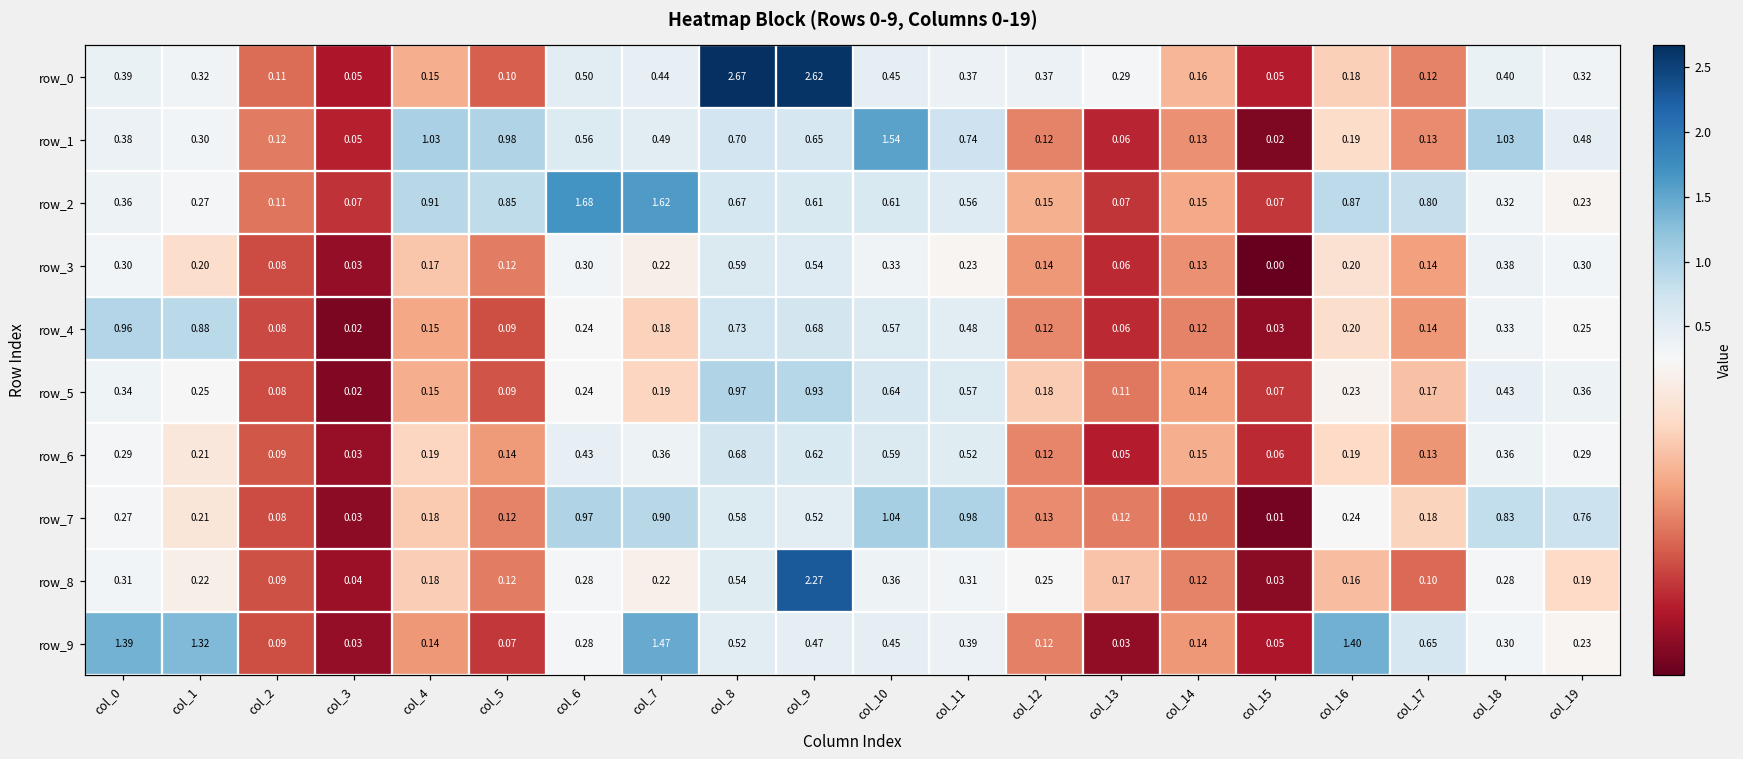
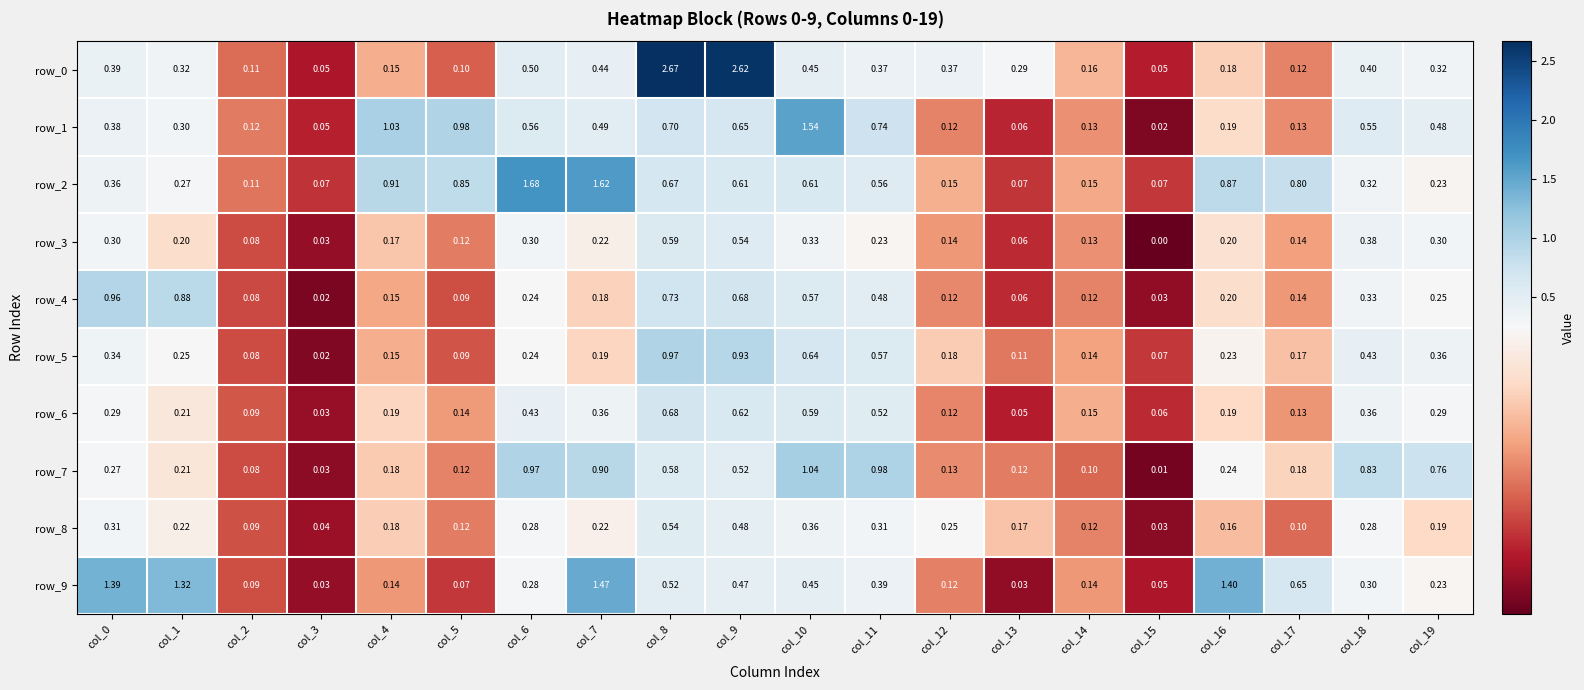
  {
    "row_0": {
      "col_0": 0.39,
      "col_1": 0.32,
      "col_2": 0.11,
      "col_3": 0.05,
      "col_4": 0.15,
      "col_5": 0.10,
      "col_6": 0.50,
      "col_7": 0.44,
      "col_8": 2.67,
      "col_9": 2.62,
      "col_10": 0.45,
      "col_11": 0.37,
      "col_12": 0.37,
      "col_13": 0.29,
      "col_14": 0.16,
      "col_15": 0.05,
      "col_16": 0.18,
      "col_17": 0.12,
      "col_18": 0.40,
      "col_19": 0.32
    },
    "row_1": {
      "col_0": 0.38,
      "col_1": 0.30,
      "col_2": 0.12,
      "col_3": 0.05,
      "col_4": 1.03,
      "col_5": 0.98,
      "col_6": 0.56,
      "col_7": 0.49,
      "col_8": 0.70,
      "col_9": 0.65,
      "col_10": 1.54,
      "col_11": 0.74,
      "col_12": 0.12,
      "col_13": 0.06,
      "col_14": 0.13,
      "col_15": 0.02,
      "col_16": 0.19,
      "col_17": 0.13,
-     "col_18": 1.03,
+     "col_18": 0.55,
      "col_19": 0.48
    },
    "row_2": {
      "col_0": 0.36,
      "col_1": 0.27,
      "col_2": 0.11,
      "col_3": 0.07,
      "col_4": 0.91,
      "col_5": 0.85,
      "col_6": 1.68,
      "col_7": 1.62,
      "col_8": 0.67,
      "col_9": 0.61,
      "col_10": 0.61,
      "col_11": 0.56,
      "col_12": 0.15,
      "col_13": 0.07,
      "col_14": 0.15,
      "col_15": 0.07,
      "col_16": 0.87,
      "col_17": 0.80,
      "col_18": 0.32,
      "col_19": 0.23
    },
    "row_3": {
      "col_0": 0.30,
      "col_1": 0.20,
      "col_2": 0.08,
      "col_3": 0.03,
      "col_4": 0.17,
      "col_5": 0.12,
      "col_6": 0.30,
      "col_7": 0.22,
      "col_8": 0.59,
      "col_9": 0.54,
      "col_10": 0.33,
      "col_11": 0.23,
      "col_12": 0.14,
      "col_13": 0.06,
      "col_14": 0.13,
      "col_15": 0.00,
      "col_16": 0.20,
      "col_17": 0.14,
      "col_18": 0.38,
      "col_19": 0.30
    },
    "row_4": {
      "col_0": 0.96,
      "col_1": 0.88,
      "col_2": 0.08,
      "col_3": 0.02,
      "col_4": 0.15,
      "col_5": 0.09,
      "col_6": 0.24,
      "col_7": 0.18,
      "col_8": 0.73,
      "col_9": 0.68,
      "col_10": 0.57,
      "col_11": 0.48,
      "col_12": 0.12,
      "col_13": 0.06,
      "col_14": 0.12,
      "col_15": 0.03,
      "col_16": 0.20,
      "col_17": 0.14,
      "col_18": 0.33,
      "col_19": 0.25
    },
    "row_5": {
      "col_0": 0.34,
      "col_1": 0.25,
      "col_2": 0.08,
      "col_3": 0.02,
      "col_4": 0.15,
      "col_5": 0.09,
      "col_6": 0.24,
      "col_7": 0.19,
      "col_8": 0.97,
      "col_9": 0.93,
      "col_10": 0.64,
      "col_11": 0.57,
      "col_12": 0.18,
      "col_13": 0.11,
      "col_14": 0.14,
      "col_15": 0.07,
      "col_16": 0.23,
      "col_17": 0.17,
      "col_18": 0.43,
      "col_19": 0.36
    },
    "row_6": {
      "col_0": 0.29,
      "col_1": 0.21,
      "col_2": 0.09,
      "col_3": 0.03,
      "col_4": 0.19,
      "col_5": 0.14,
      "col_6": 0.43,
      "col_7": 0.36,
      "col_8": 0.68,
      "col_9": 0.62,
      "col_10": 0.59,
      "col_11": 0.52,
      "col_12": 0.12,
      "col_13": 0.05,
      "col_14": 0.15,
      "col_15": 0.06,
      "col_16": 0.19,
      "col_17": 0.13,
      "col_18": 0.36,
      "col_19": 0.29
    },
    "row_7": {
      "col_0": 0.27,
      "col_1": 0.21,
      "col_2": 0.08,
      "col_3": 0.03,
      "col_4": 0.18,
      "col_5": 0.12,
      "col_6": 0.97,
      "col_7": 0.90,
      "col_8": 0.58,
      "col_9": 0.52,
      "col_10": 1.04,
      "col_11": 0.98,
      "col_12": 0.13,
      "col_13": 0.12,
      "col_14": 0.10,
      "col_15": 0.01,
      "col_16": 0.24,
      "col_17": 0.18,
      "col_18": 0.83,
      "col_19": 0.76
    },
    "row_8": {
      "col_0": 0.31,
      "col_1": 0.22,
      "col_2": 0.09,
      "col_3": 0.04,
      "col_4": 0.18,
      "col_5": 0.12,
      "col_6": 0.28,
      "col_7": 0.22,
      "col_8": 0.54,
-     "col_9": 2.27,
+     "col_9": 0.48,
      "col_10": 0.36,
      "col_11": 0.31,
      "col_12": 0.25,
      "col_13": 0.17,
      "col_14": 0.12,
      "col_15": 0.03,
      "col_16": 0.16,
      "col_17": 0.10,
      "col_18": 0.28,
      "col_19": 0.19
    },
    "row_9": {
      "col_0": 1.39,
      "col_1": 1.32,
      "col_2": 0.09,
      "col_3": 0.03,
      "col_4": 0.14,
      "col_5": 0.07,
      "col_6": 0.28,
      "col_7": 1.47,
      "col_8": 0.52,
      "col_9": 0.47,
      "col_10": 0.45,
      "col_11": 0.39,
      "col_12": 0.12,
      "col_13": 0.03,
      "col_14": 0.14,
      "col_15": 0.05,
      "col_16": 1.40,
      "col_17": 0.65,
      "col_18": 0.30,
      "col_19": 0.23
    }
  }
